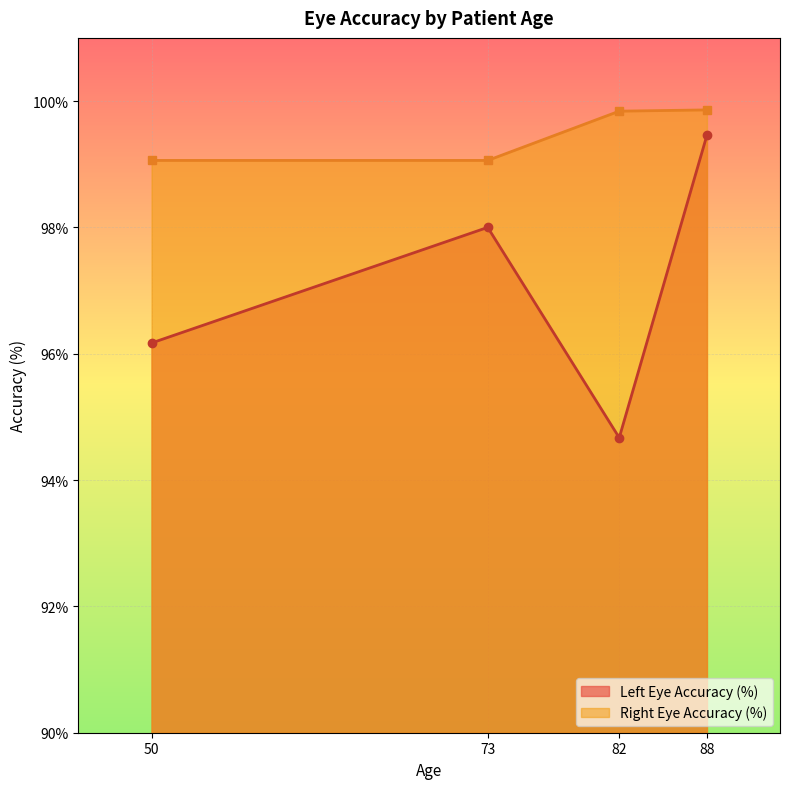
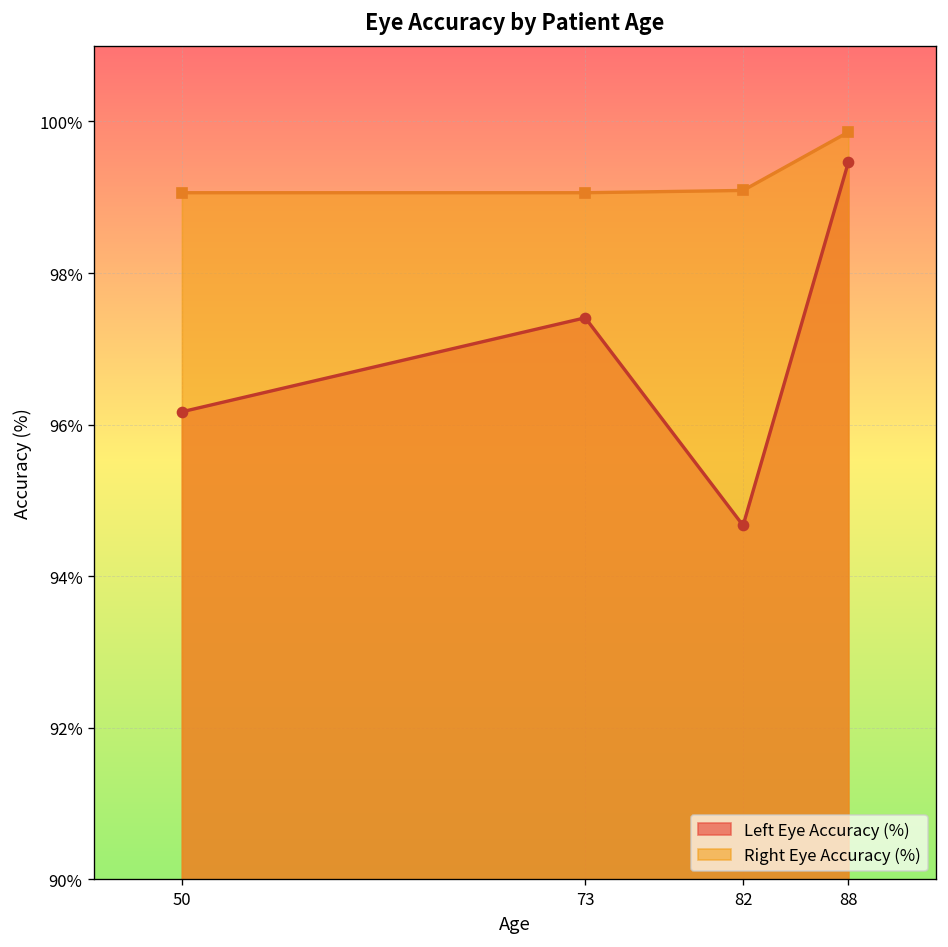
  {
    "Left Eye Accuracy (%)": {
      "50": "96.2%",
-     "73": "98.0%",
+     "73": "97.4%",
      "82": "94.7%",
      "88": "99.5%"
    },
    "Right Eye Accuracy (%)": {
      "50": "99.1%",
      "73": "99.1%",
-     "82": "99.8%",
+     "82": "99.1%",
      "88": "99.9%"
    }
  }
